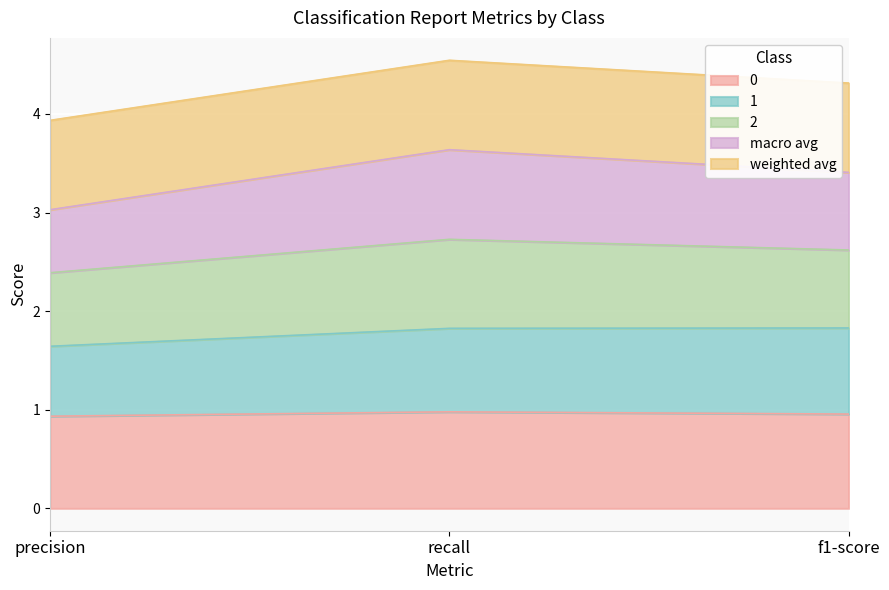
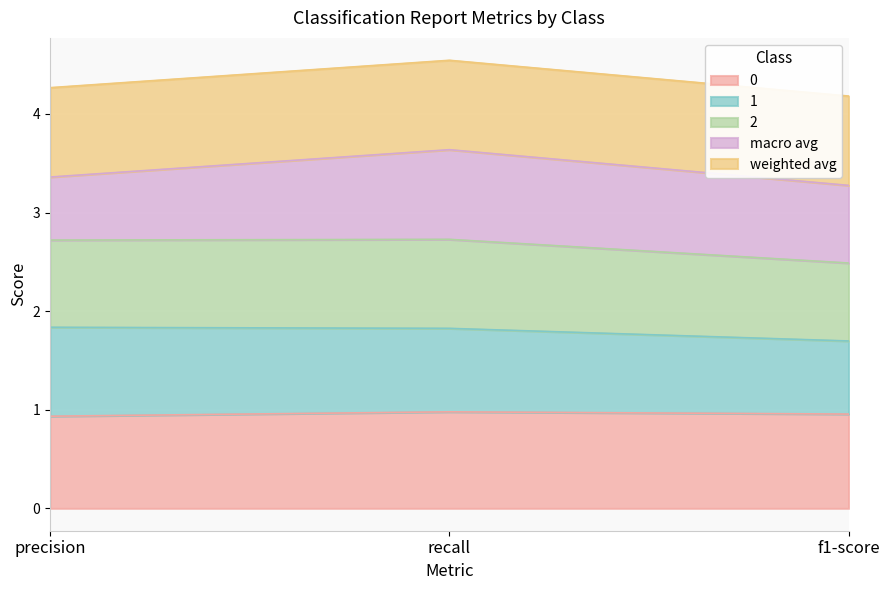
  {
    "1": {
-     "precision": 0.7,
+     "precision": 0.9,
      "recall": 0.8,
-     "f1-score": 0.9
+     "f1-score": 0.7
    },
    "2": {
-     "precision": 0.7,
+     "precision": 0.9,
      "recall": 0.9,
      "f1-score": 0.8
    },
    "macro avg": {
      "precision": 0.6,
      "recall": 0.9,
      "f1-score": 0.8
    }
  }
